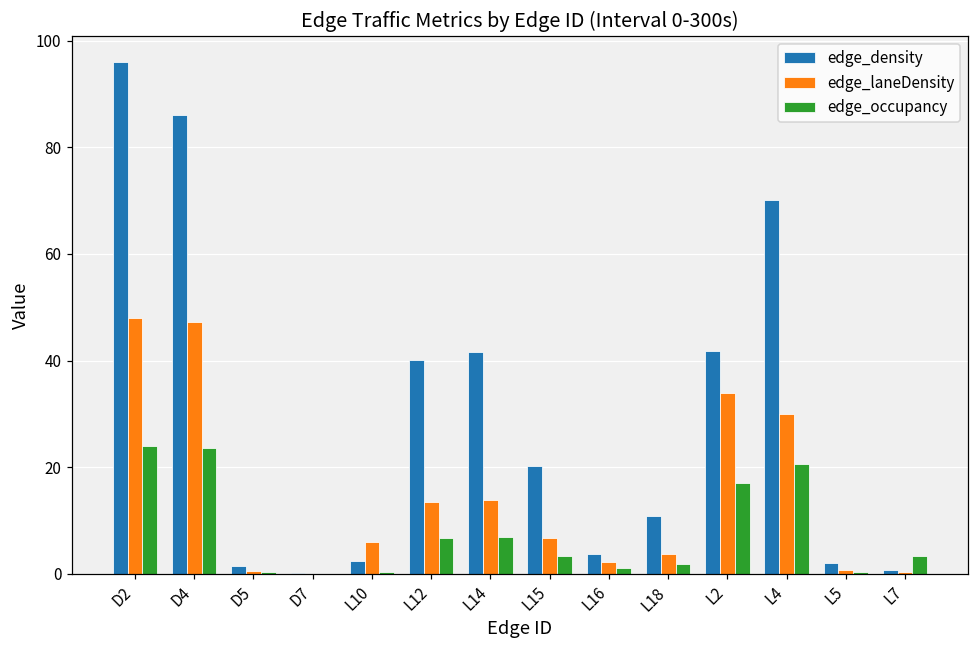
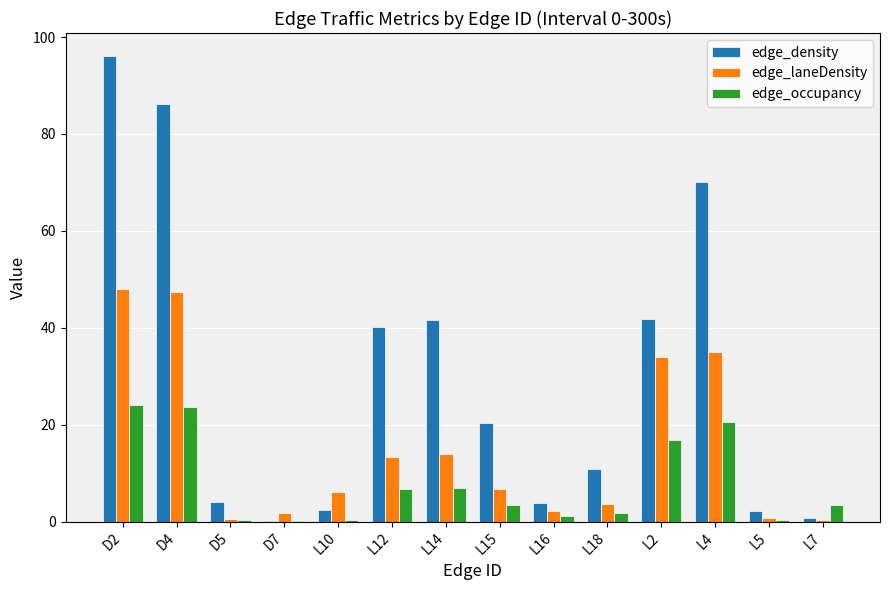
  {
    "edge_density": {
      "D2": 96,
      "D4": 86,
-     "D5": 1,
+     "D5": 4,
      "L10": 2,
      "L12": 40,
      "L14": 42,
      "L15": 20,
      "L16": 4,
      "L18": 11,
      "L2": 42,
      "L4": 70,
      "L5": 2,
      "L7": 1
    },
    "edge_laneDensity": {
      "D2": 48,
      "D4": 47,
-     "D7": 0,
+     "D7": 2,
      "L10": 6,
      "L12": 13,
      "L14": 14,
      "L15": 7,
      "L16": 2,
      "L18": 4,
      "L2": 34,
-     "L4": 30,
+     "L4": 35,
      "L5": 1
    },
    "edge_occupancy": {
      "D2": 24,
      "D4": 24,
      "L12": 7,
      "L14": 7,
      "L15": 3,
      "L16": 1,
      "L18": 2,
      "L2": 17,
      "L4": 21,
      "L7": 3
    }
  }
